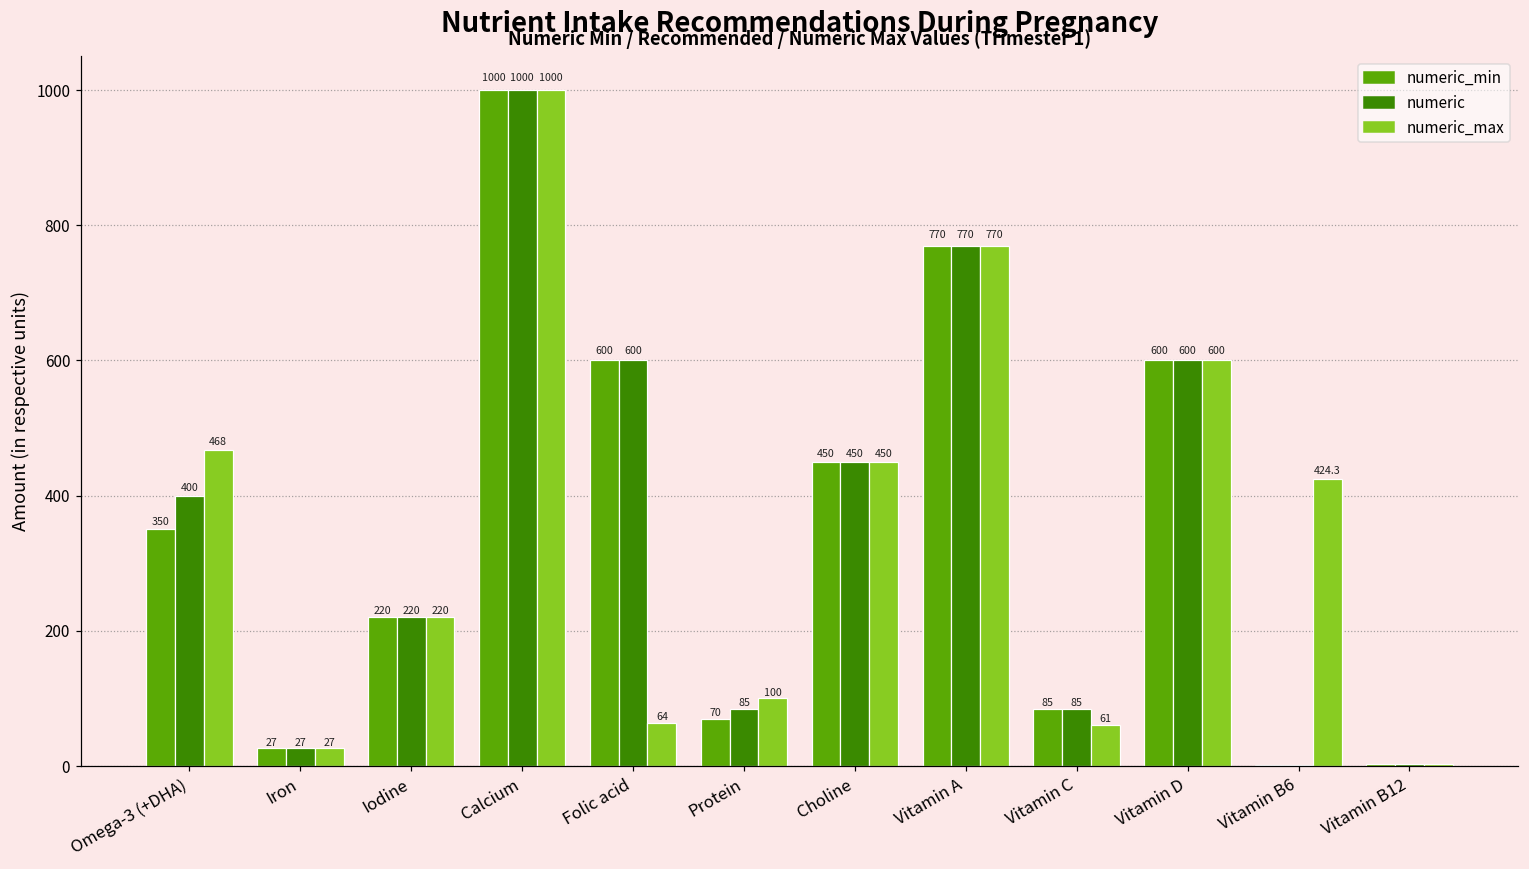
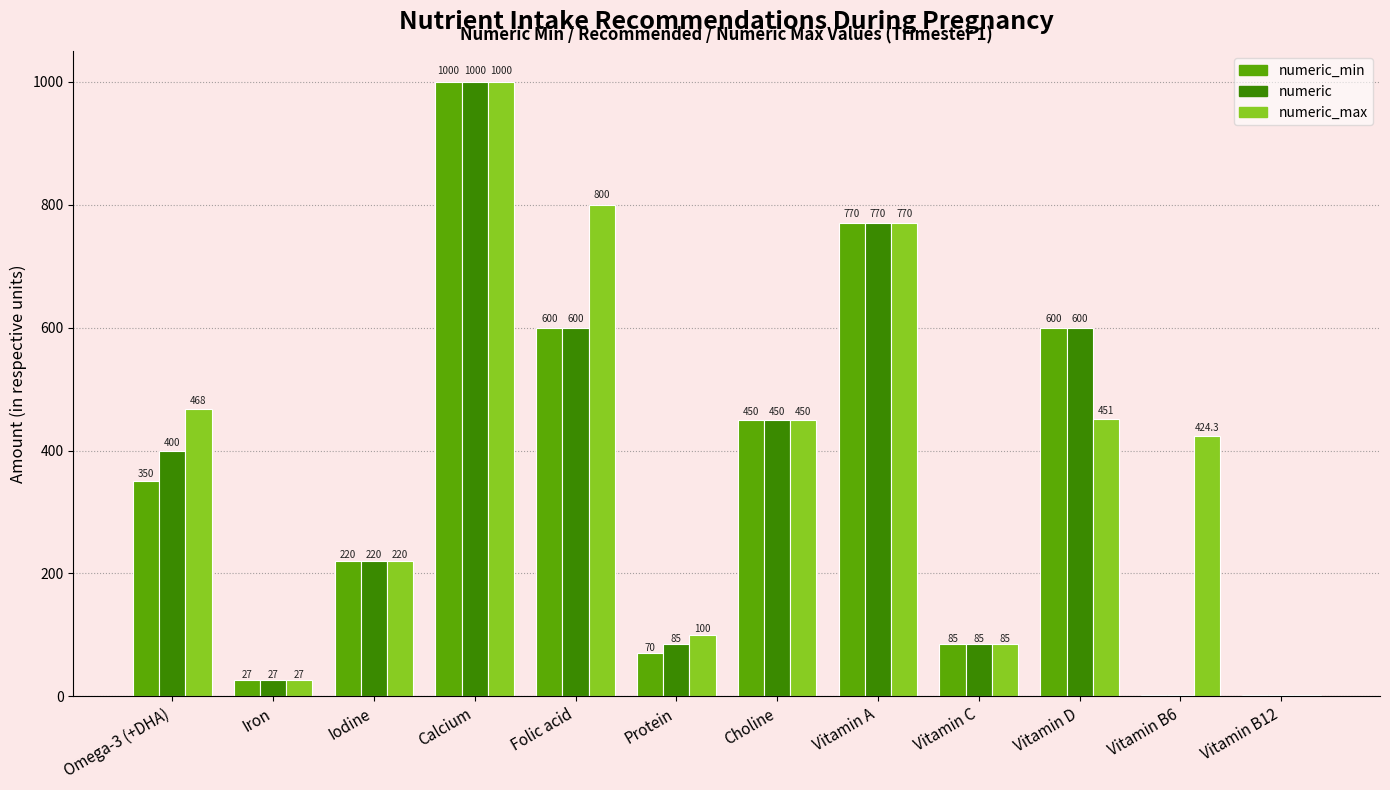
  {
    "numeric_max": {
      "Omega-3 (+DHA)": 468,
      "Iron": 27,
      "Iodine": 220,
      "Calcium": 1000,
-     "Folic acid": 64,
+     "Folic acid": 800,
      "Protein": 100,
      "Choline": 450,
      "Vitamin A": 770,
-     "Vitamin C": 61,
-     "Vitamin D": 600,
+     "Vitamin C": 85,
+     "Vitamin D": 451,
      "Vitamin B6": 424.3
    }
  }
